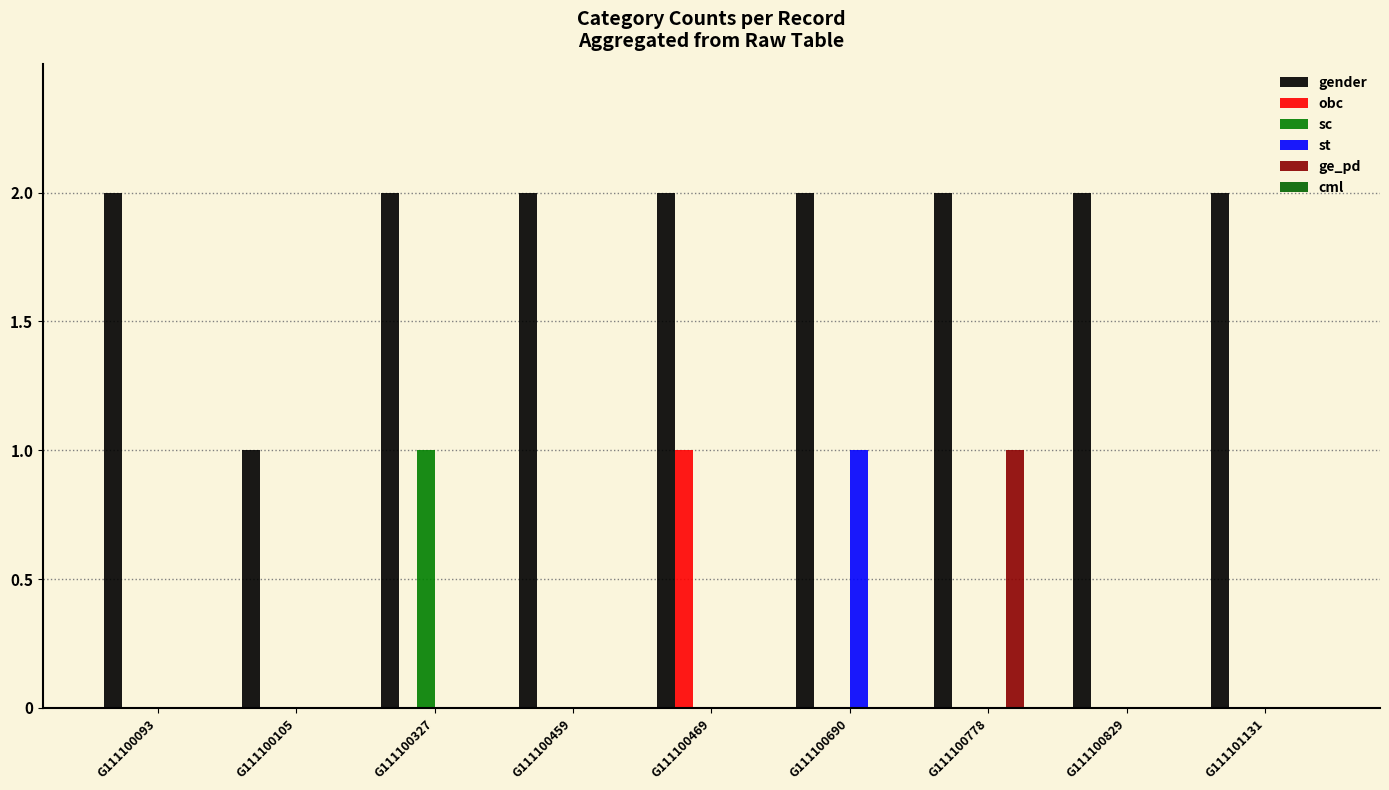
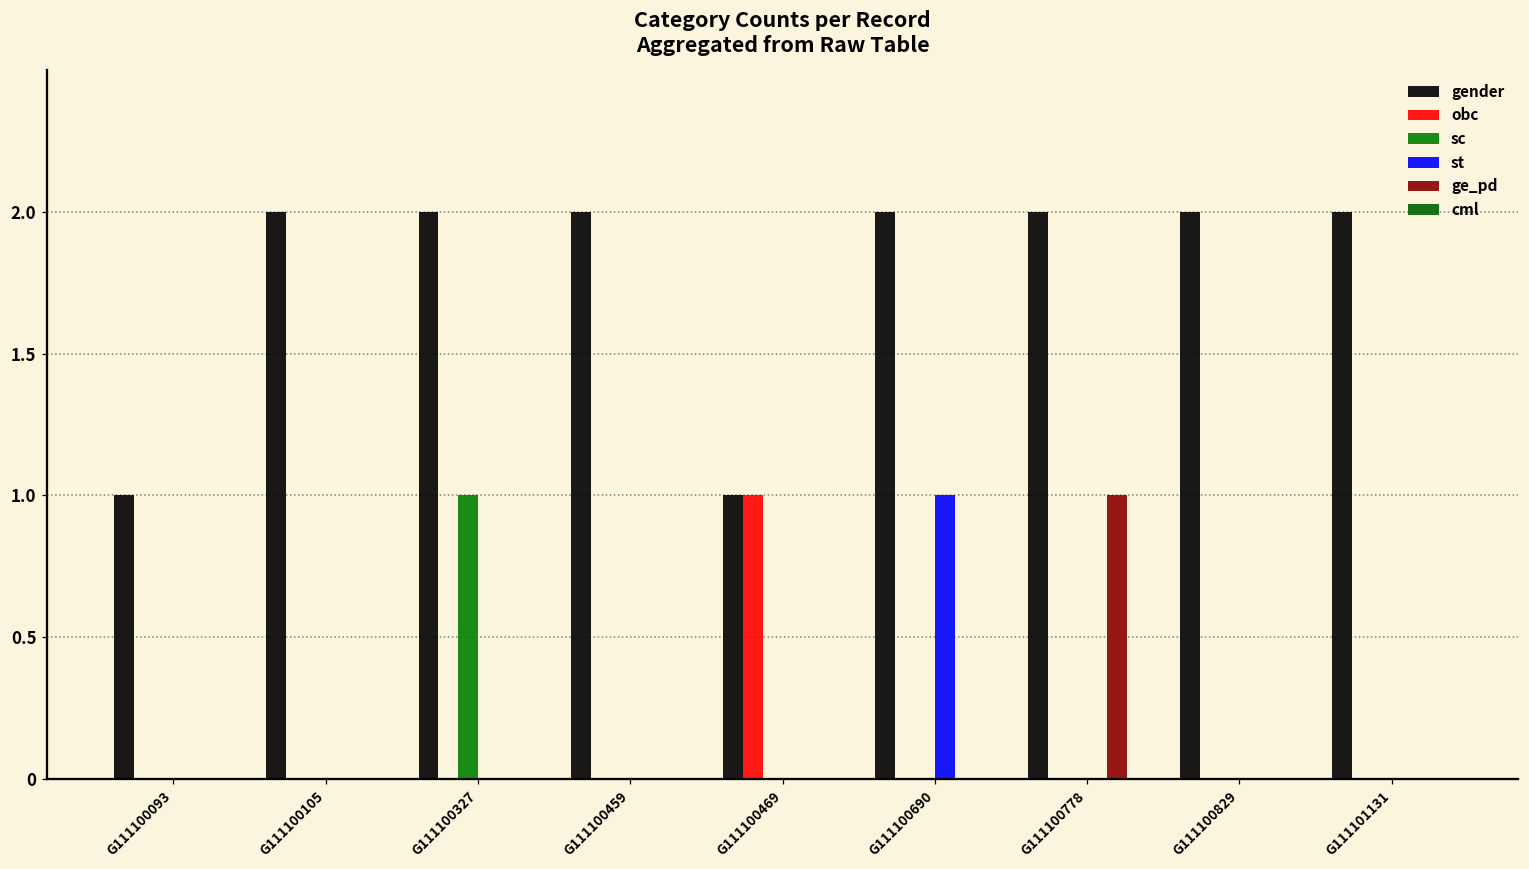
  {
    "gender": {
-     "G111100093": 2,
-     "G111100105": 1,
+     "G111100093": 1,
+     "G111100105": 2,
      "G111100327": 2,
      "G111100459": 2,
-     "G111100469": 2,
+     "G111100469": 1,
      "G111100690": 2,
      "G111100778": 2,
      "G111100829": 2,
      "G111101131": 2
    },
    "obc": {
      "G111100093": 0,
      "G111100105": 0,
      "G111100327": 0,
      "G111100459": 0,
      "G111100469": 1,
      "G111100690": 0,
      "G111100778": 0,
      "G111100829": 0,
      "G111101131": 0
    },
    "st": {
      "G111100093": 0,
      "G111100105": 0,
      "G111100327": 0,
      "G111100459": 0,
      "G111100469": 0,
      "G111100690": 1,
      "G111100778": 0,
      "G111100829": 0,
      "G111101131": 0
    },
    "ge_pd": {
      "G111100093": 0,
      "G111100105": 0,
      "G111100327": 0,
      "G111100459": 0,
      "G111100469": 0,
      "G111100690": 0,
      "G111100778": 1,
      "G111100829": 0,
      "G111101131": 0
    }
  }
